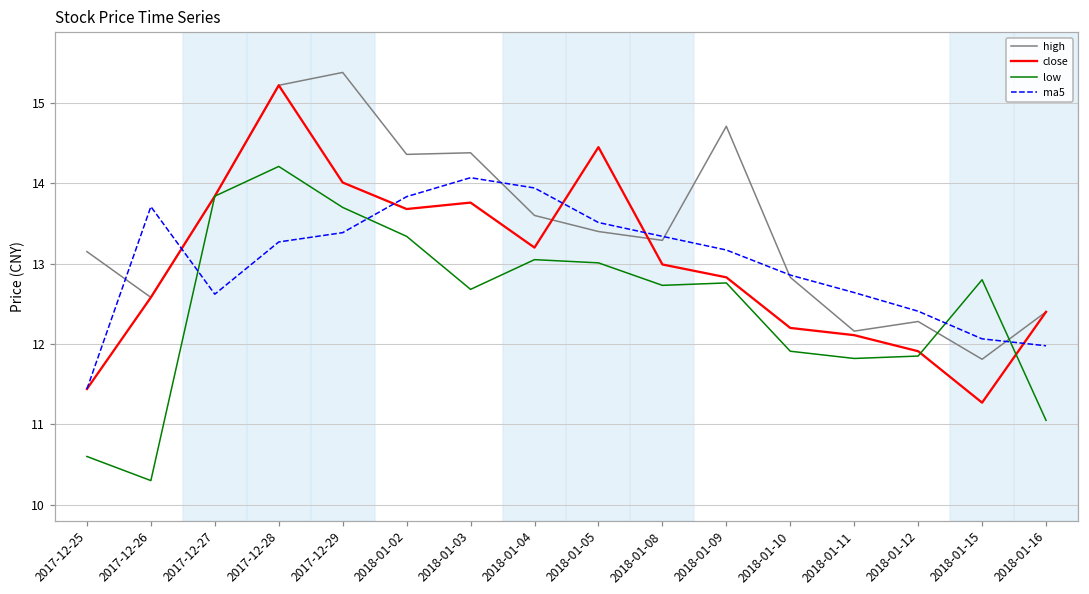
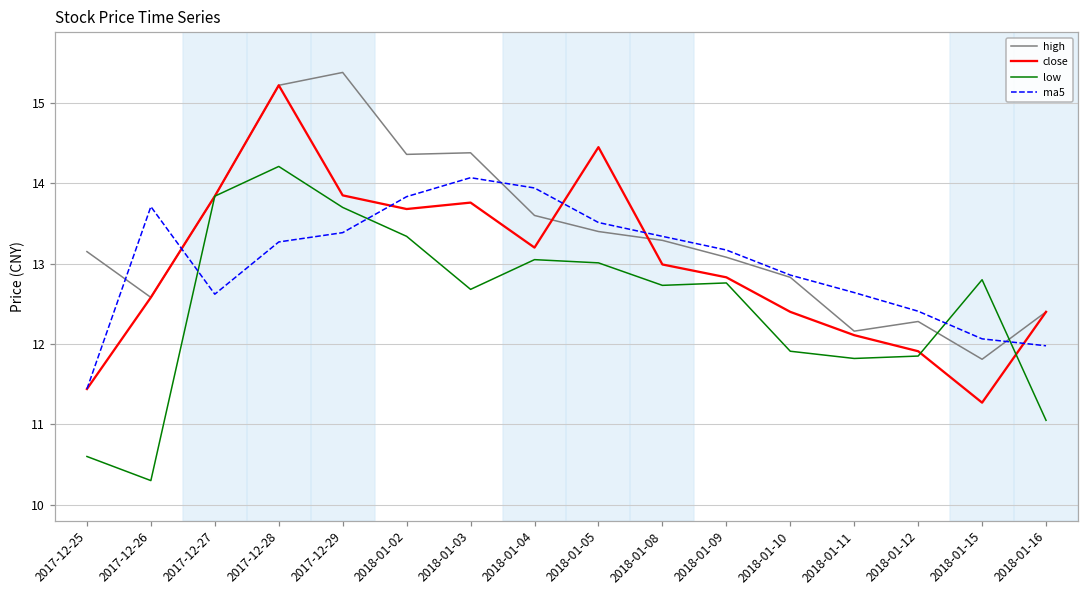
  {
    "high": {
      "2017-12-25": 13.2,
      "2017-12-29": 15.4,
      "2018-01-02": 14.4,
      "2018-01-03": 14.4,
      "2018-01-04": 13.6,
      "2018-01-05": 13.4,
      "2018-01-08": 13.3,
-     "2018-01-09": 14.7,
+     "2018-01-09": 13.1,
      "2018-01-11": 12.2,
      "2018-01-12": 12.3,
      "2018-01-15": 11.8
    },
    "close": {
-     "2017-12-29": 14.0,
+     "2017-12-29": 13.9,
      "2018-01-02": 13.7,
      "2018-01-03": 13.8,
      "2018-01-04": 13.2,
      "2018-01-05": 14.5,
      "2018-01-08": 13.0,
      "2018-01-09": 12.8,
-     "2018-01-10": 12.2,
+     "2018-01-10": 12.4,
      "2018-01-11": 12.1,
      "2018-01-12": 11.9,
      "2018-01-15": 11.3
    },
    "low": {
      "2017-12-25": 10.6,
      "2017-12-26": 10.3,
      "2017-12-28": 14.2,
      "2017-12-29": 13.7,
      "2018-01-02": 13.3,
      "2018-01-03": 12.7,
      "2018-01-04": 13.1,
      "2018-01-05": 13.0,
      "2018-01-08": 12.7,
      "2018-01-09": 12.8,
      "2018-01-10": 11.9,
      "2018-01-11": 11.8,
      "2018-01-12": 11.9,
      "2018-01-15": 12.8,
      "2018-01-16": 11.1
    },
    "ma5": {
      "2017-12-26": 13.7,
      "2017-12-27": 12.6,
      "2017-12-28": 13.3,
      "2017-12-29": 13.4,
      "2018-01-02": 13.8,
      "2018-01-03": 14.1,
      "2018-01-04": 13.9,
      "2018-01-05": 13.5,
      "2018-01-08": 13.3,
      "2018-01-09": 13.2,
      "2018-01-11": 12.6,
      "2018-01-12": 12.4,
      "2018-01-15": 12.1,
      "2018-01-16": 12.0
    }
  }
